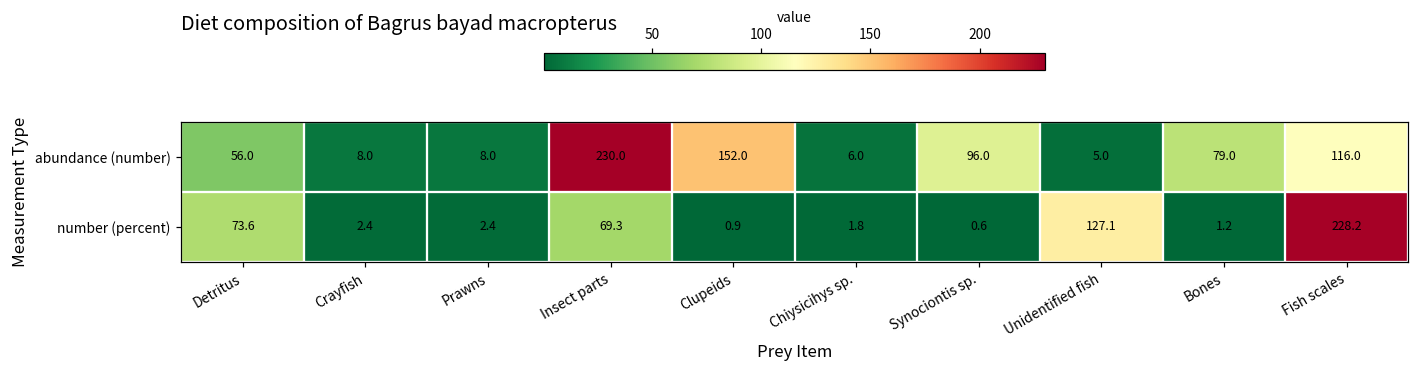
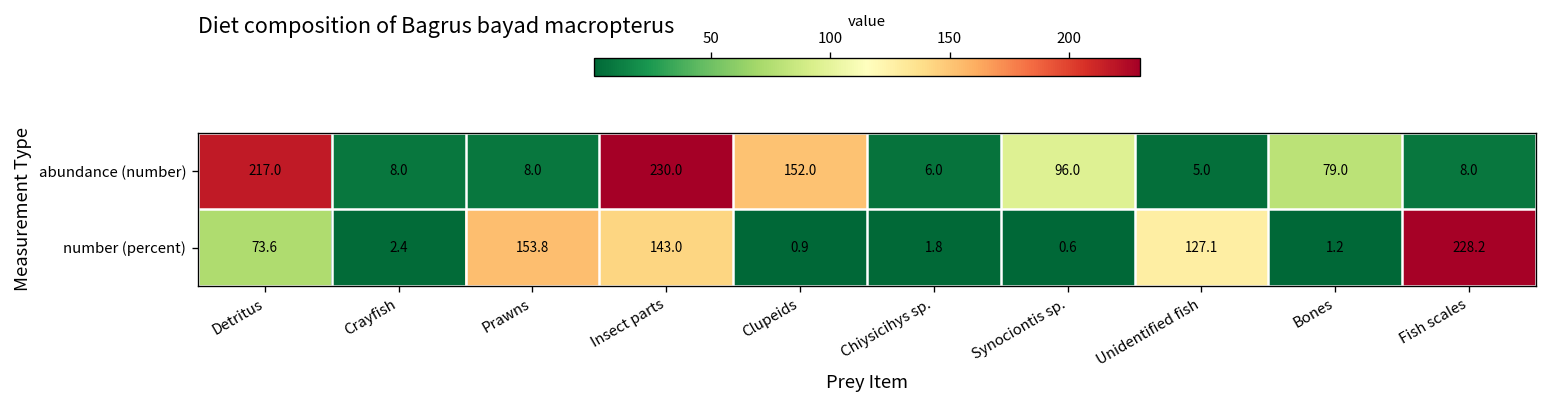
  {
    "abundance (number)": {
-     "Detritus": 56.0,
+     "Detritus": 217.0,
      "Crayfish": 8.0,
      "Prawns": 8.0,
      "Insect parts": 230.0,
      "Clupeids": 152.0,
      "Chiysicihys sp.": 6.0,
      "Synociontis sp.": 96.0,
      "Unidentified fish": 5.0,
      "Bones": 79.0,
-     "Fish scales": 116.0
+     "Fish scales": 8.0
    },
    "number (percent)": {
      "Detritus": 73.6,
      "Crayfish": 2.4,
-     "Prawns": 2.4,
-     "Insect parts": 69.3,
+     "Prawns": 153.8,
+     "Insect parts": 143.0,
      "Clupeids": 0.9,
      "Chiysicihys sp.": 1.8,
      "Synociontis sp.": 0.6,
      "Unidentified fish": 127.1,
      "Bones": 1.2,
      "Fish scales": 228.2
    }
  }
